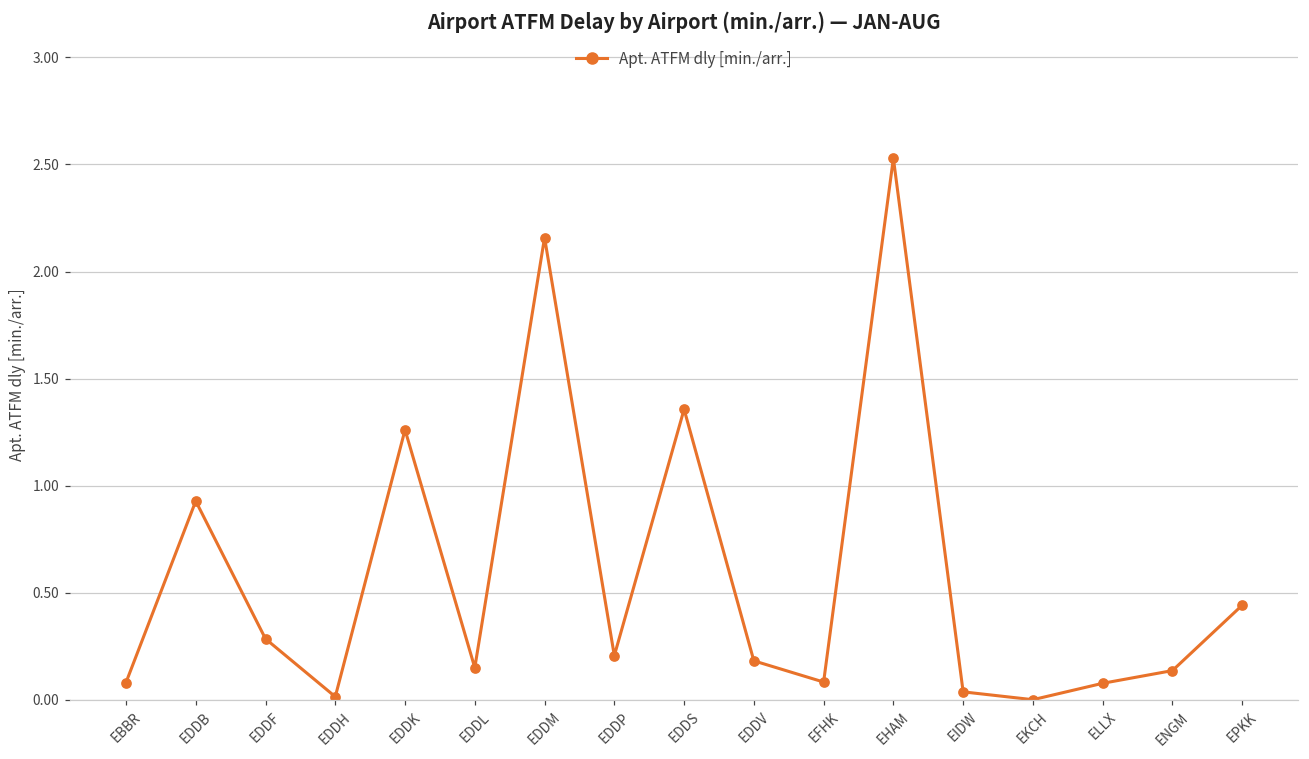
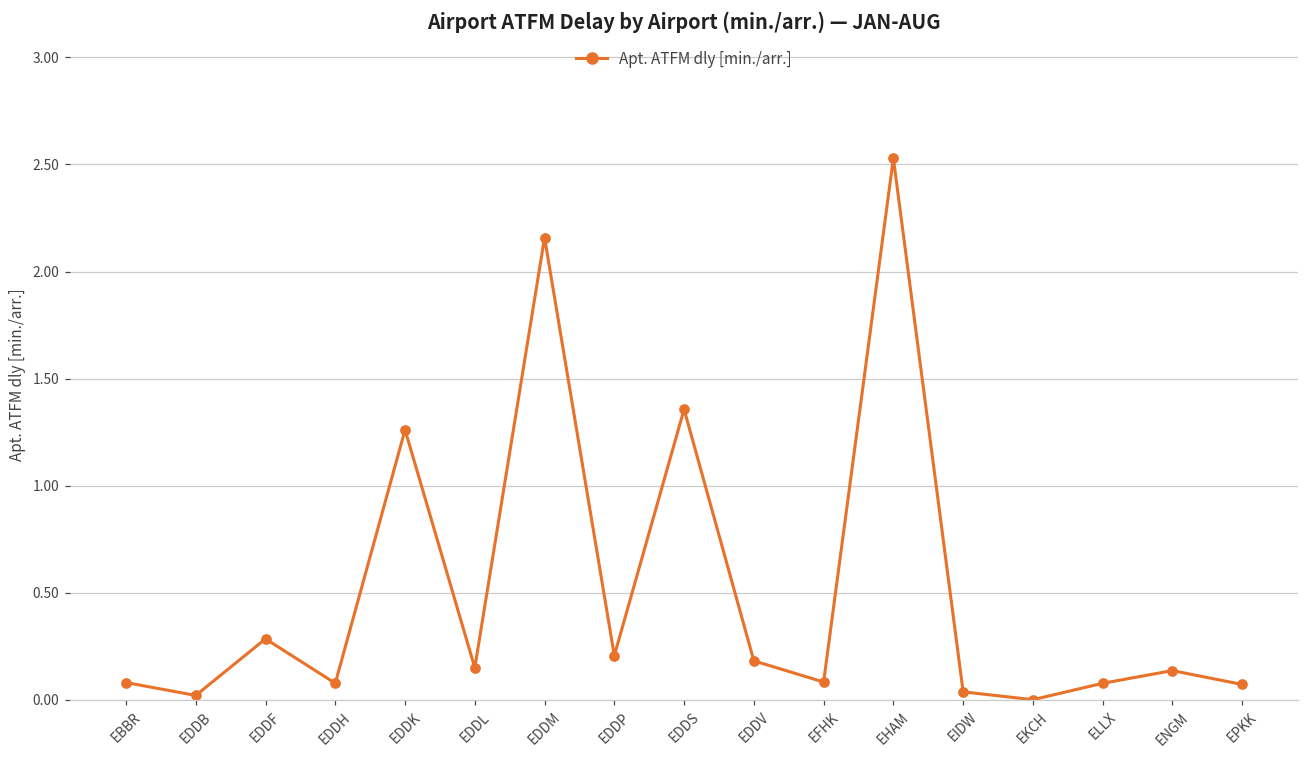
  {
    "EBBR": 0.08,
-   "EDDB": 0.93,
+   "EDDB": 0.02,
    "EDDF": 0.29,
-   "EDDH": 0.01,
+   "EDDH": 0.08,
    "EDDK": 1.26,
    "EDDL": 0.15,
    "EDDM": 2.16,
    "EDDP": 0.21,
    "EDDS": 1.36,
    "EDDV": 0.18,
    "EFHK": 0.08,
    "EHAM": 2.53,
    "EIDW": 0.04,
    "EKCH": 0.00,
    "ELLX": 0.08,
    "ENGM": 0.14,
-   "EPKK": 0.44
+   "EPKK": 0.07
  }
